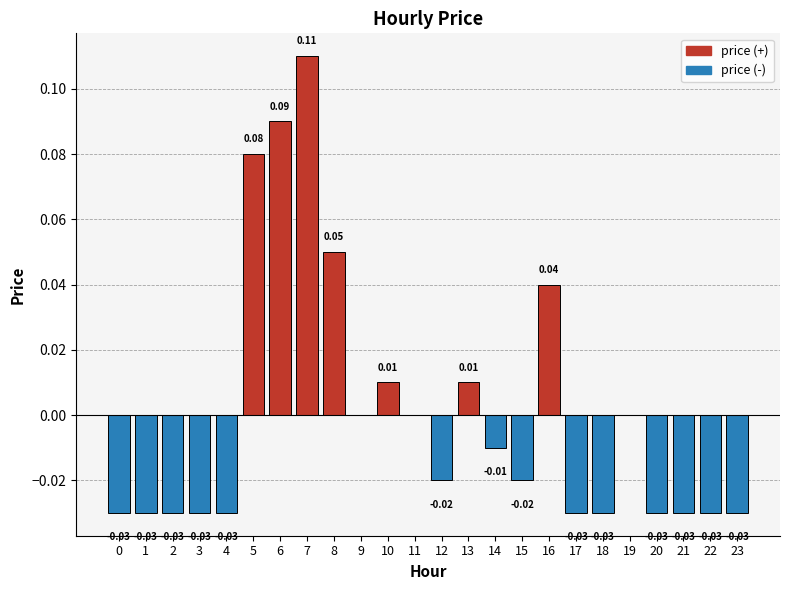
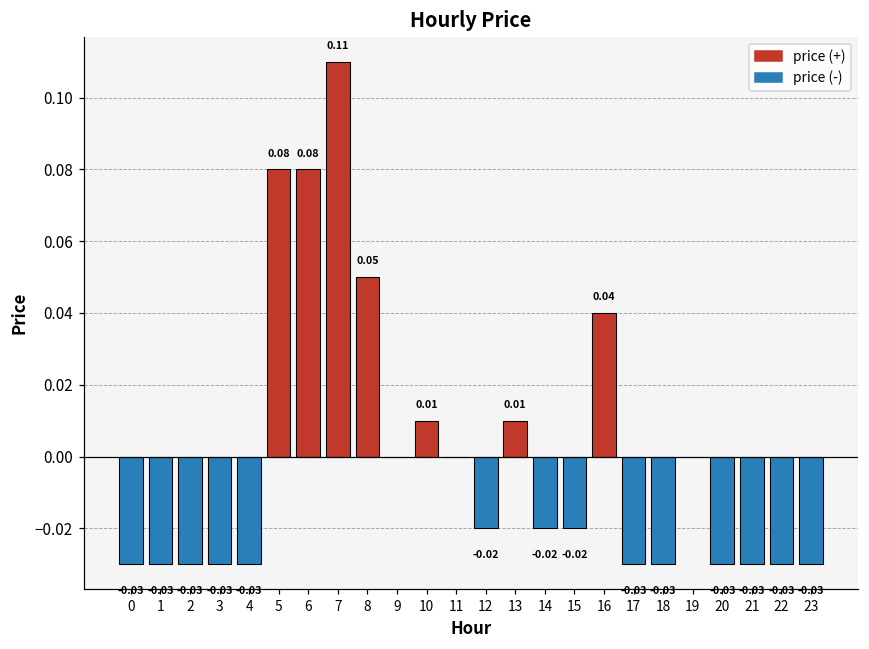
  {
    "0": -0.03,
    "1": -0.03,
    "2": -0.03,
    "3": -0.03,
    "4": -0.03,
    "5": 0.08,
-   "6": 0.09,
+   "6": 0.08,
    "7": 0.11,
    "8": 0.05,
    "10": 0.01,
    "12": -0.02,
    "13": 0.01,
-   "14": -0.01,
+   "14": -0.02,
    "15": -0.02,
    "16": 0.04,
    "17": -0.03,
    "18": -0.03,
    "20": -0.03,
    "21": -0.03,
    "22": -0.03,
    "23": -0.03
  }
